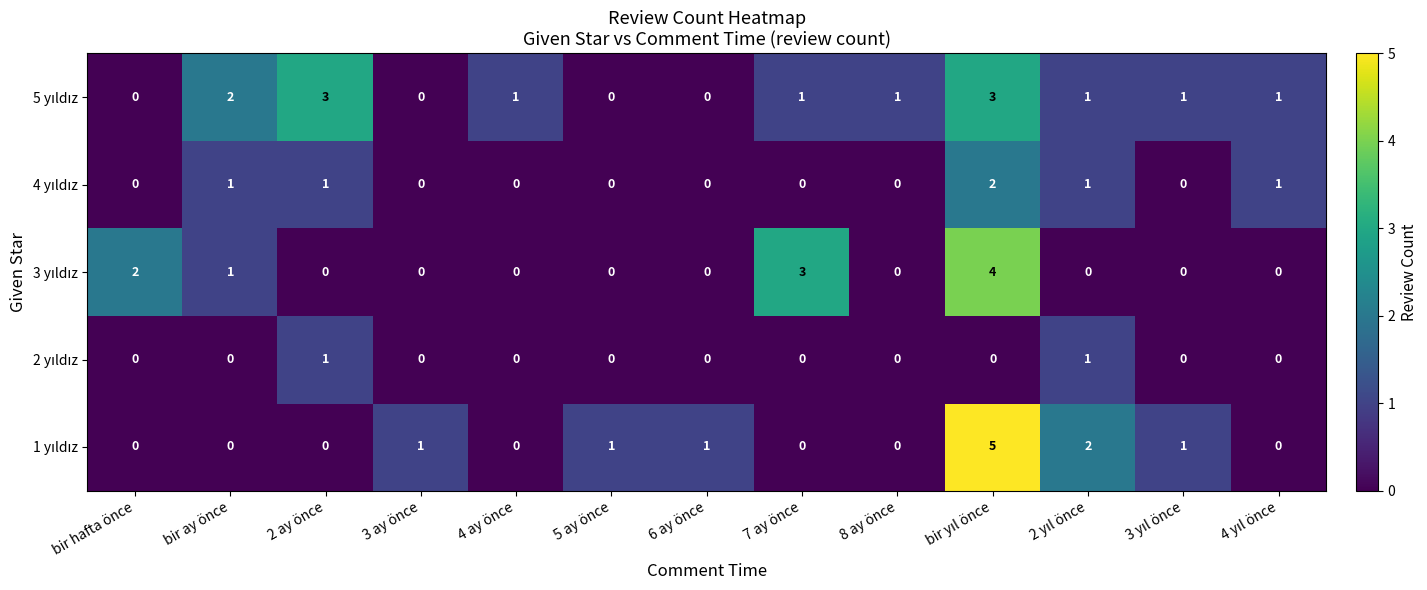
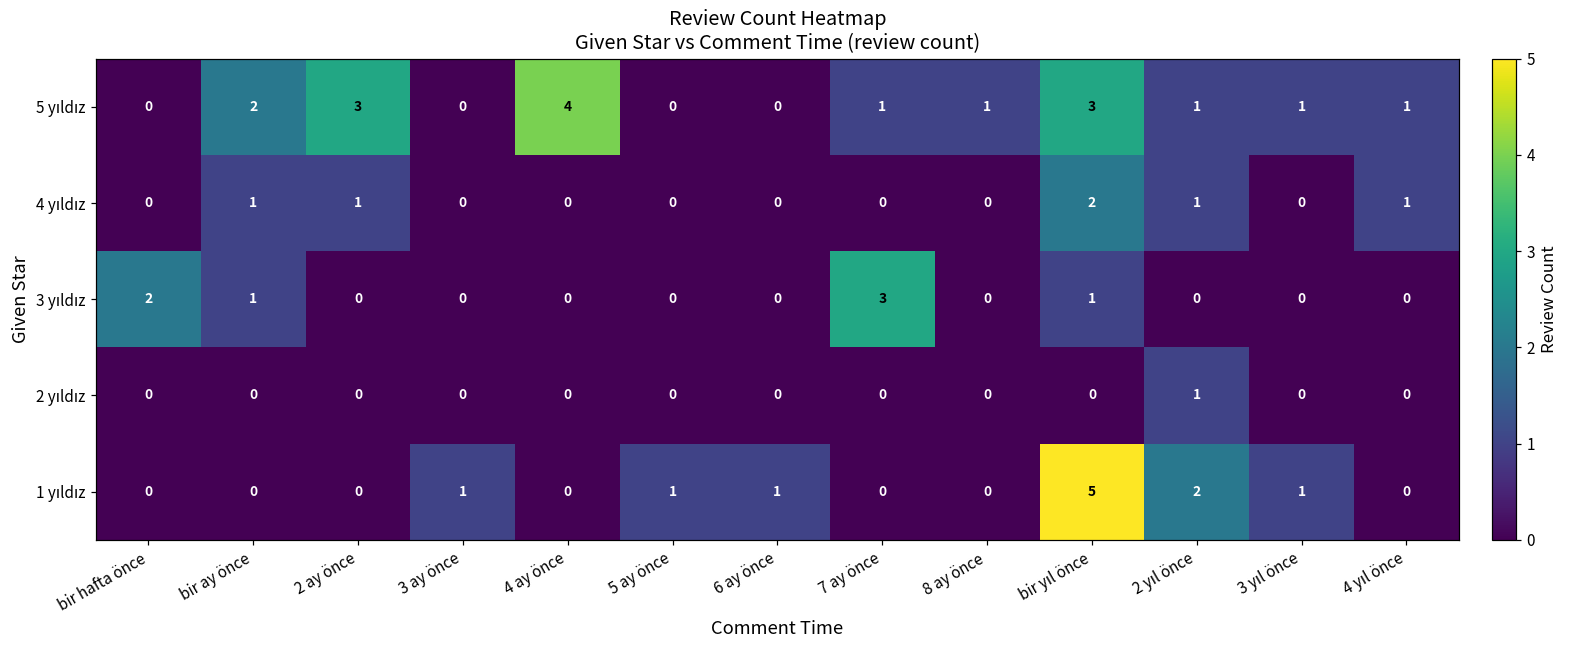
  {
    "5 yıldız": {
      "bir hafta önce": 0,
      "bir ay önce": 2,
      "2 ay önce": 3,
      "3 ay önce": 0,
-     "4 ay önce": 1,
+     "4 ay önce": 4,
      "5 ay önce": 0,
      "6 ay önce": 0,
      "7 ay önce": 1,
      "8 ay önce": 1,
      "bir yıl önce": 3,
      "2 yıl önce": 1,
      "3 yıl önce": 1,
      "4 yıl önce": 1
    },
    "4 yıldız": {
      "bir hafta önce": 0,
      "bir ay önce": 1,
      "2 ay önce": 1,
      "3 ay önce": 0,
      "4 ay önce": 0,
      "5 ay önce": 0,
      "6 ay önce": 0,
      "7 ay önce": 0,
      "8 ay önce": 0,
      "bir yıl önce": 2,
      "2 yıl önce": 1,
      "3 yıl önce": 0,
      "4 yıl önce": 1
    },
    "3 yıldız": {
      "bir hafta önce": 2,
      "bir ay önce": 1,
      "2 ay önce": 0,
      "3 ay önce": 0,
      "4 ay önce": 0,
      "5 ay önce": 0,
      "6 ay önce": 0,
      "7 ay önce": 3,
      "8 ay önce": 0,
-     "bir yıl önce": 4,
+     "bir yıl önce": 1,
      "2 yıl önce": 0,
      "3 yıl önce": 0,
      "4 yıl önce": 0
    },
    "2 yıldız": {
      "bir hafta önce": 0,
      "bir ay önce": 0,
-     "2 ay önce": 1,
+     "2 ay önce": 0,
      "3 ay önce": 0,
      "4 ay önce": 0,
      "5 ay önce": 0,
      "6 ay önce": 0,
      "7 ay önce": 0,
      "8 ay önce": 0,
      "bir yıl önce": 0,
      "2 yıl önce": 1,
      "3 yıl önce": 0,
      "4 yıl önce": 0
    },
    "1 yıldız": {
      "bir hafta önce": 0,
      "bir ay önce": 0,
      "2 ay önce": 0,
      "3 ay önce": 1,
      "4 ay önce": 0,
      "5 ay önce": 1,
      "6 ay önce": 1,
      "7 ay önce": 0,
      "8 ay önce": 0,
      "bir yıl önce": 5,
      "2 yıl önce": 2,
      "3 yıl önce": 1,
      "4 yıl önce": 0
    }
  }
